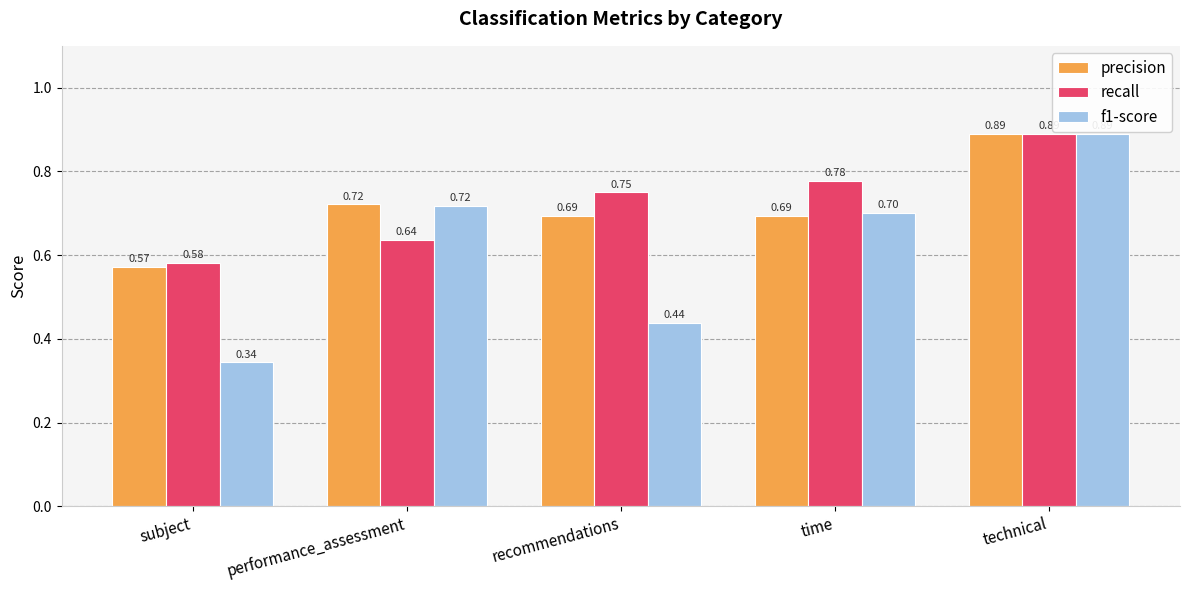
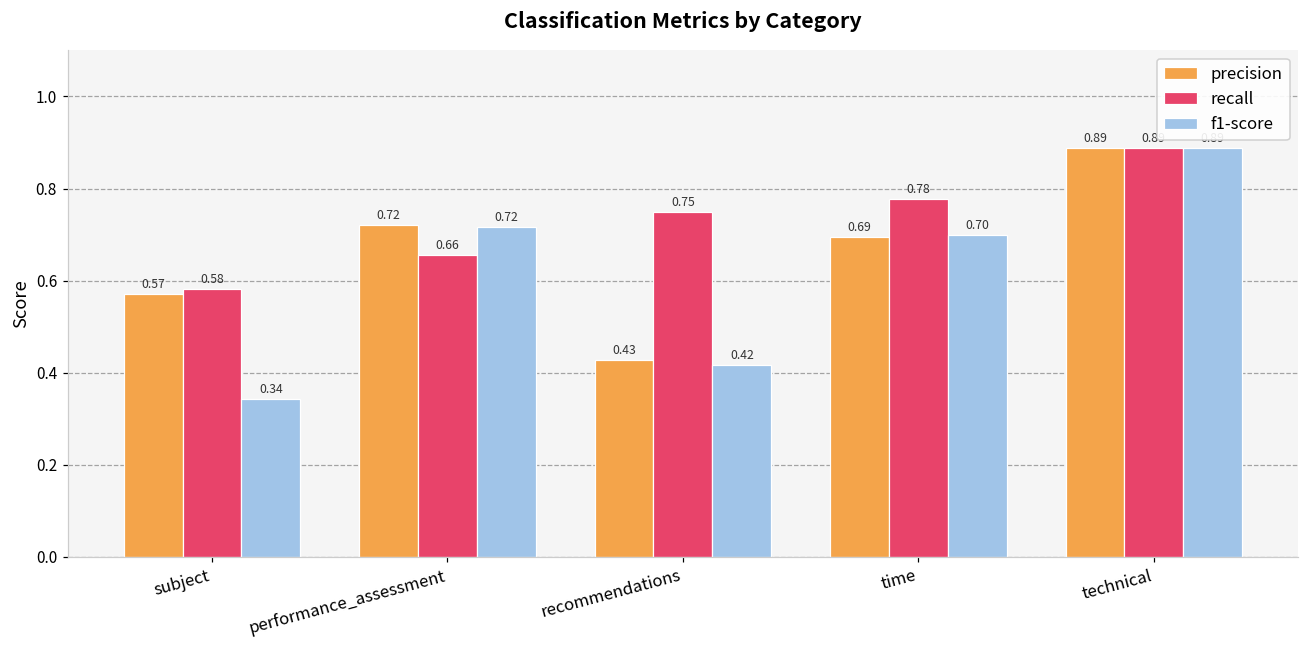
  {
    "precision": {
      "subject": 0.57,
      "performance_assessment": 0.72,
-     "recommendations": 0.69,
+     "recommendations": 0.43,
      "time": 0.69,
      "technical": 0.89
    },
    "recall": {
      "subject": 0.58,
-     "performance_assessment": 0.64,
+     "performance_assessment": 0.66,
      "recommendations": 0.75,
      "time": 0.78
    },
    "f1-score": {
      "subject": 0.34,
      "performance_assessment": 0.72,
-     "recommendations": 0.44,
+     "recommendations": 0.42,
      "time": 0.70
    }
  }
